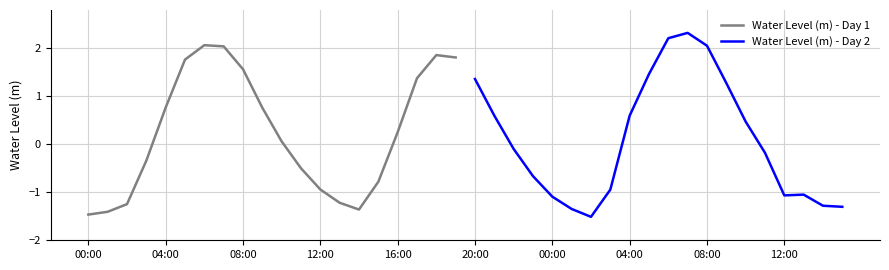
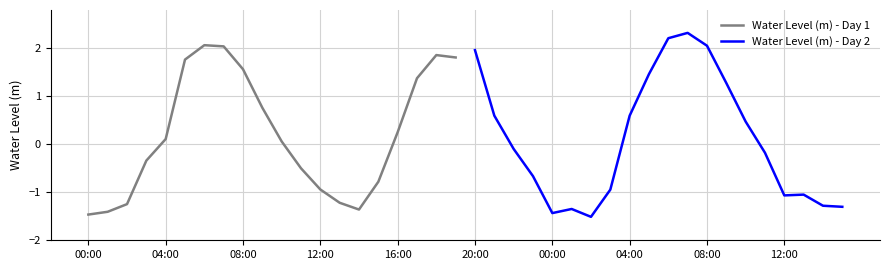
  {
    "Water Level (m) - Day 1": {
      "00:00": -1.5,
-     "04:00": 0.8,
+     "04:00": 0.1,
      "08:00": 1.6,
      "12:00": -0.9,
      "16:00": 0.3
    },
    "Water Level (m) - Day 2": {
-     "20:00": 1.4,
-     "00:00": -1.1,
+     "20:00": 2.0,
+     "00:00": -1.4,
      "04:00": 0.6,
      "08:00": 2.1,
      "12:00": -1.1
    }
  }
